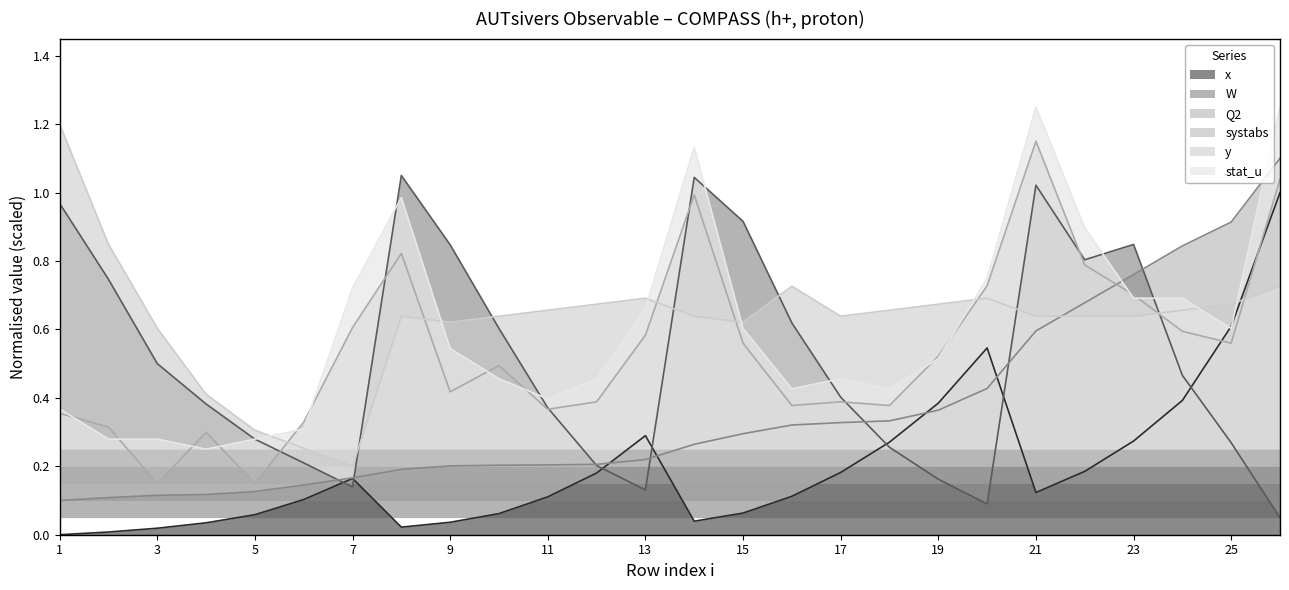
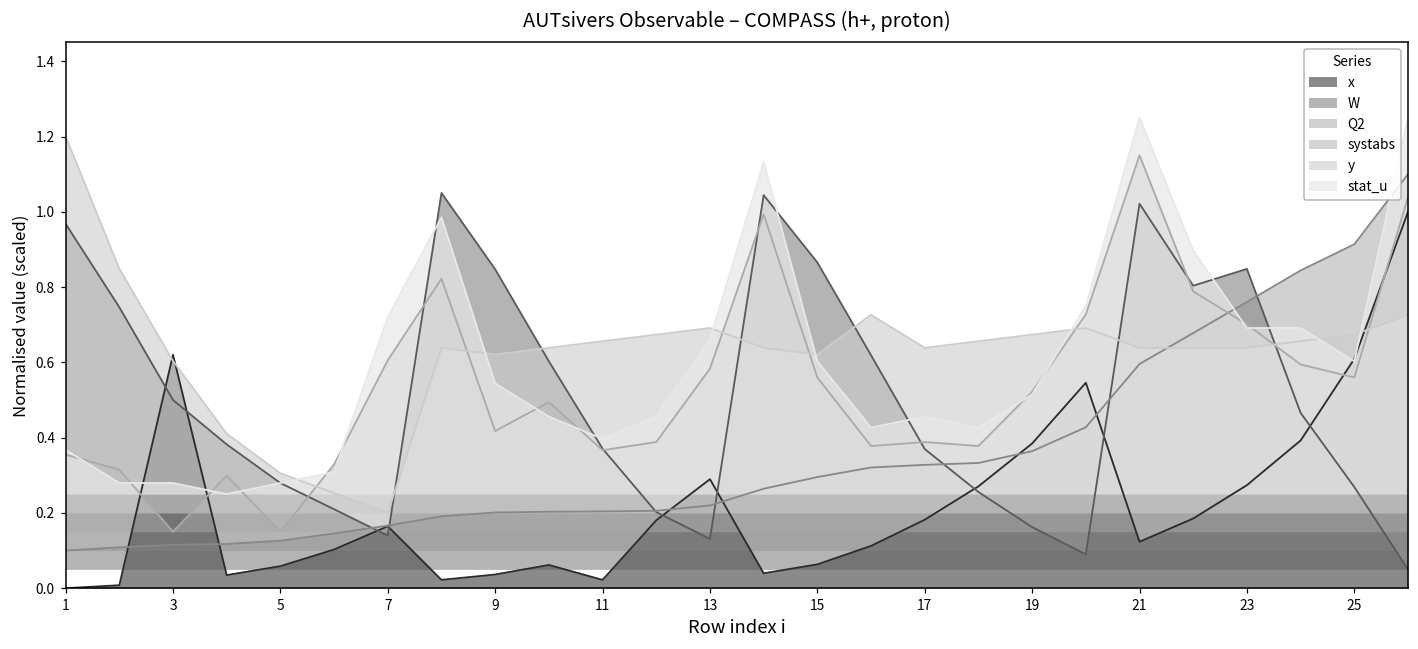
  {
    "x": {
      "1": 0.00,
-     "3": 0.02,
+     "3": 0.62,
      "5": 0.06,
      "9": 0.04,
-     "11": 0.11,
+     "11": 0.02,
      "13": 0.29,
      "15": 0.06,
      "17": 0.18,
      "19": 0.38,
      "21": 0.12,
      "23": 0.27
    },
    "W": {
      "1": 0.97,
      "3": 0.50,
      "7": 0.14,
      "9": 0.85,
      "13": 0.13,
-     "15": 0.92,
-     "17": 0.40,
+     "15": 0.87,
+     "17": 0.37,
      "19": 0.16,
      "21": 1.02,
      "23": 0.85,
      "25": 0.27
    }
  }
